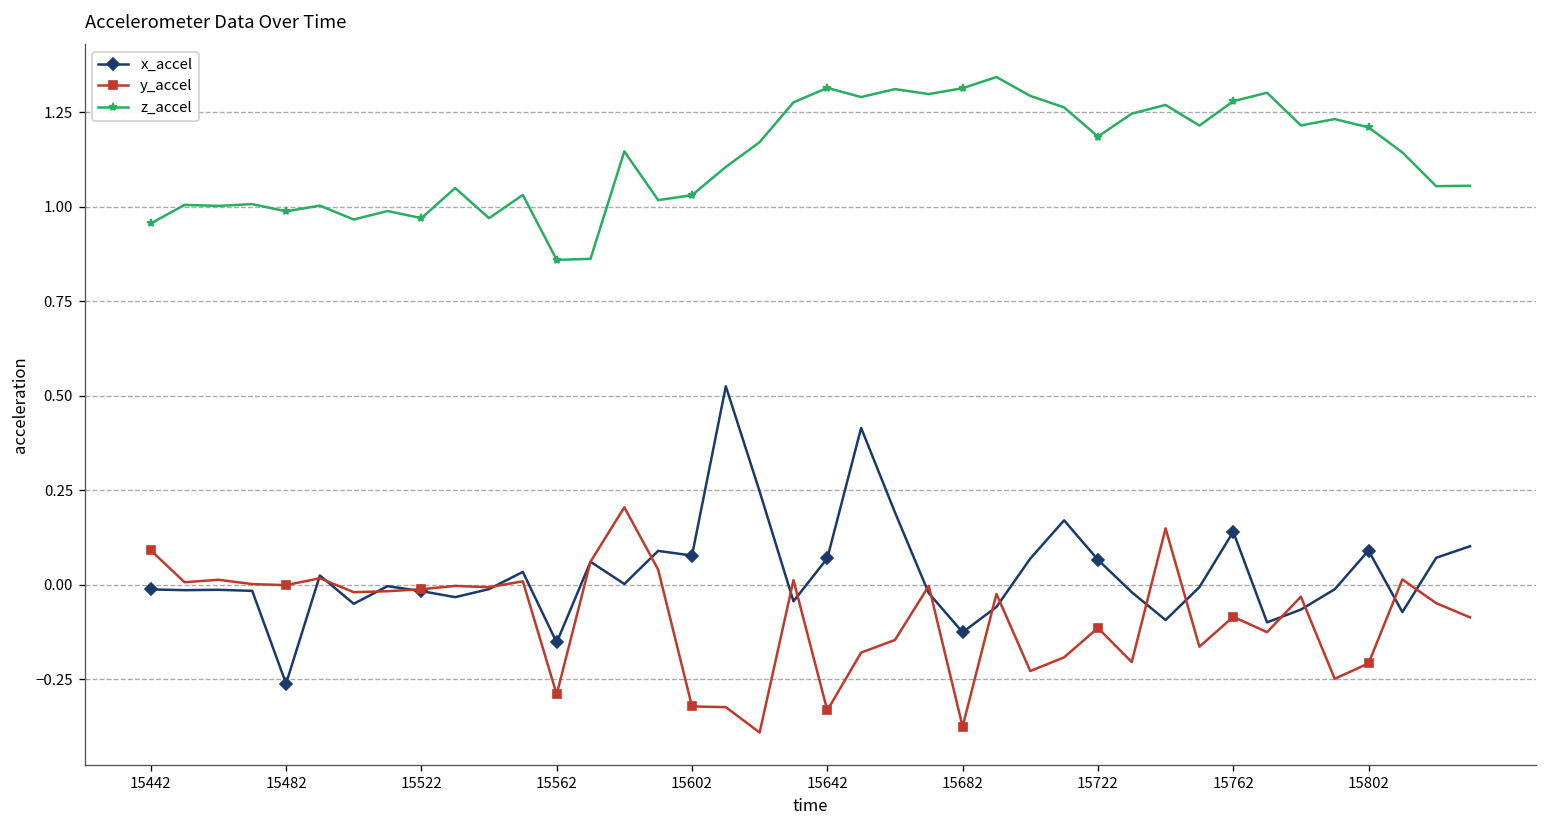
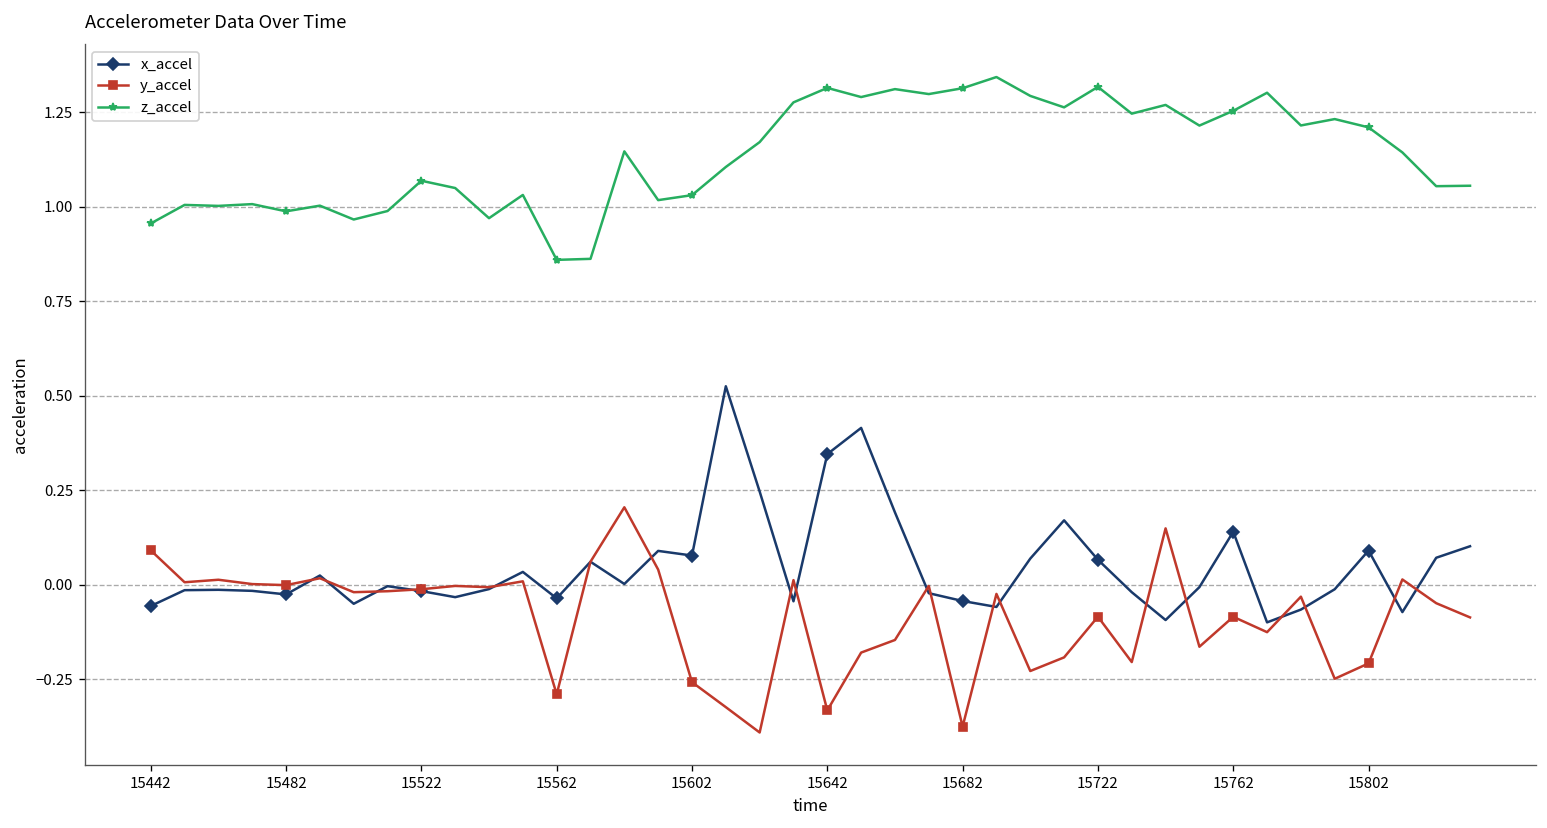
  {
    "x_accel": {
-     "15442": -0.01,
-     "15482": -0.26,
-     "15562": -0.15,
+     "15442": -0.06,
+     "15482": -0.03,
+     "15562": -0.04,
      "15602": 0.08,
-     "15642": 0.07,
-     "15682": -0.13,
+     "15642": 0.35,
+     "15682": -0.04,
      "15722": 0.07,
      "15762": 0.14,
      "15802": 0.09
    },
    "y_accel": {
      "15442": 0.09,
      "15482": 0.00,
      "15562": -0.29,
-     "15602": -0.32,
+     "15602": -0.26,
      "15642": -0.33,
      "15682": -0.38,
-     "15722": -0.11,
+     "15722": -0.08,
      "15762": -0.08,
      "15802": -0.21
    },
    "z_accel": {
      "15442": 0.96,
      "15482": 0.99,
-     "15522": 0.97,
+     "15522": 1.07,
      "15562": 0.86,
      "15602": 1.03,
      "15642": 1.31,
      "15682": 1.31,
-     "15722": 1.19,
-     "15762": 1.28,
+     "15722": 1.32,
+     "15762": 1.25,
      "15802": 1.21
    }
  }
